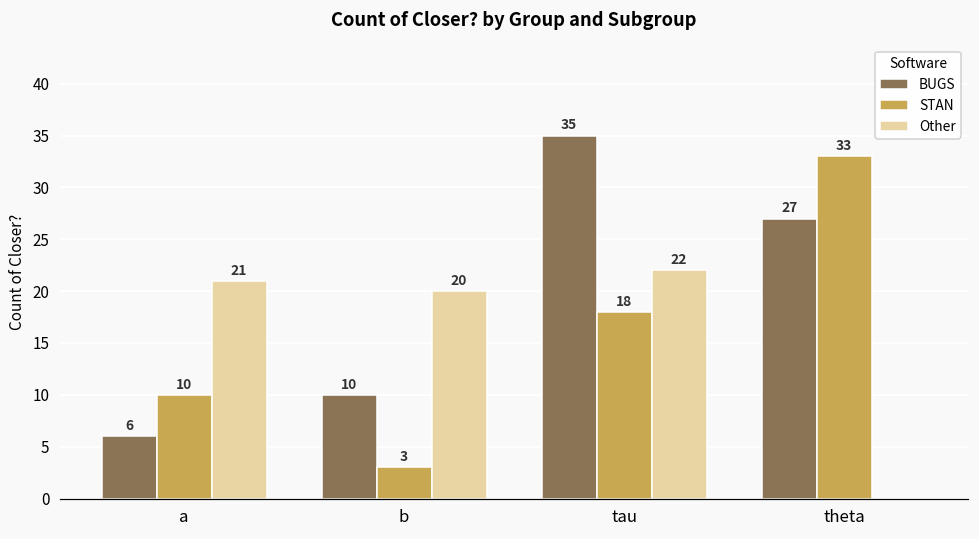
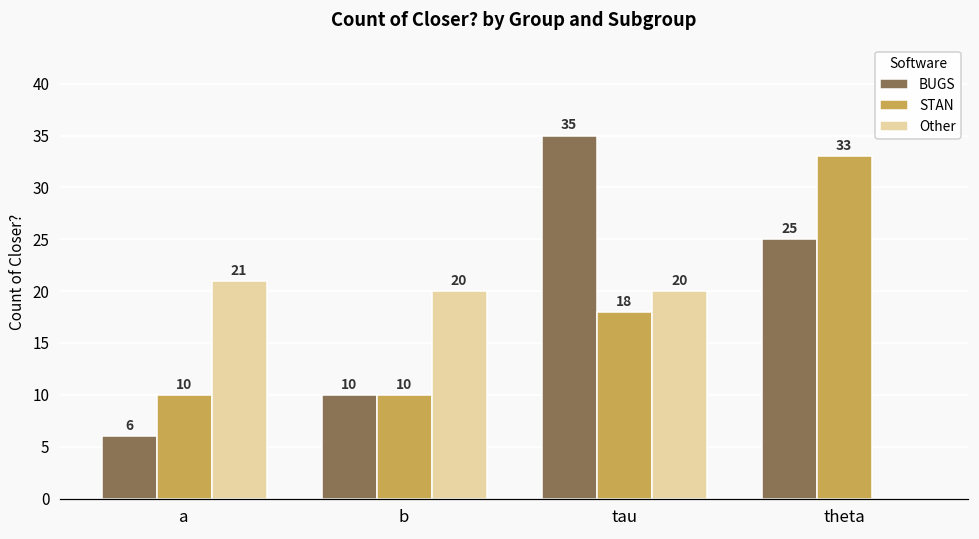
  {
    "BUGS": {
      "a": 6,
      "b": 10,
      "tau": 35,
-     "theta": 27
+     "theta": 25
    },
    "STAN": {
      "a": 10,
-     "b": 3,
+     "b": 10,
      "tau": 18,
      "theta": 33
    },
    "Other": {
      "a": 21,
      "b": 20,
-     "tau": 22
+     "tau": 20
    }
  }
